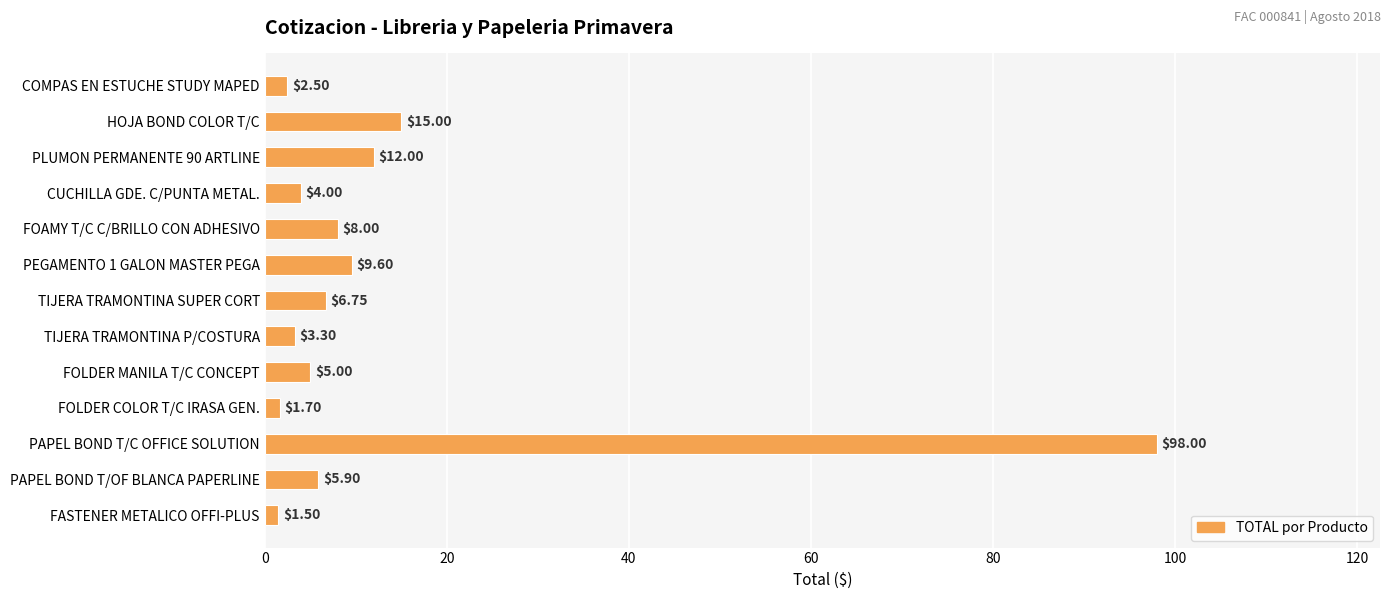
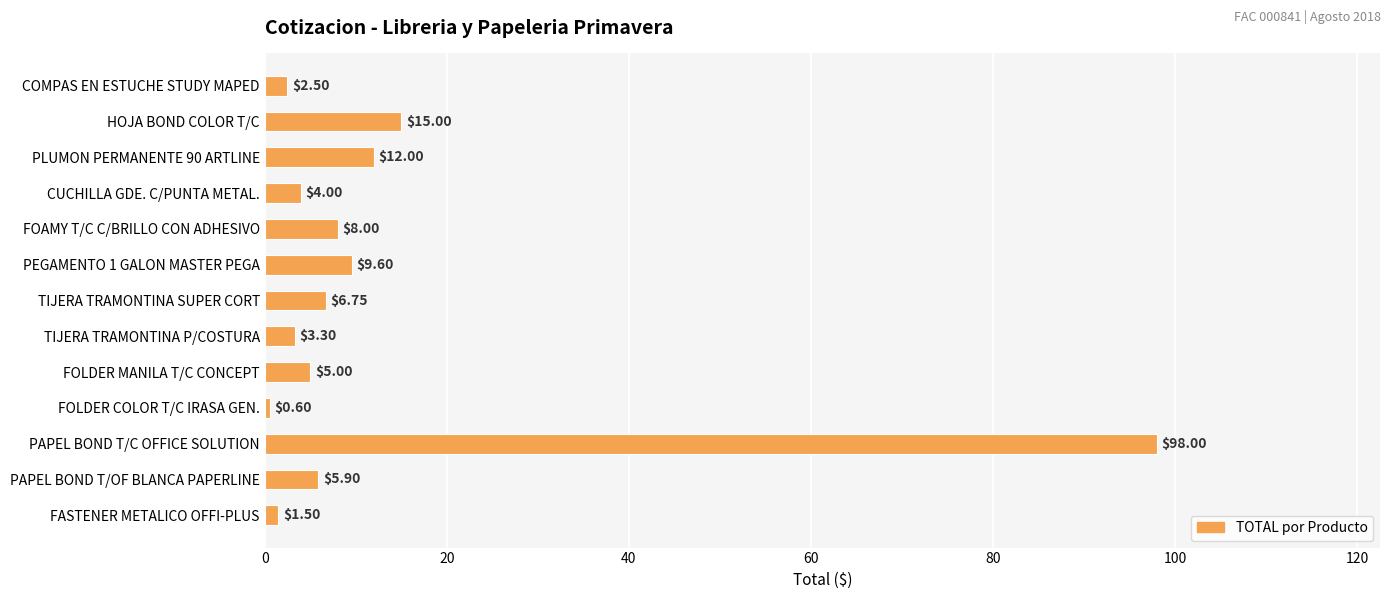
  {
    "COMPAS EN ESTUCHE STUDY MAPED": "$2.50",
    "HOJA BOND COLOR T/C": "$15.00",
    "PLUMON PERMANENTE 90 ARTLINE": "$12.00",
    "CUCHILLA GDE. C/PUNTA METAL.": "$4.00",
    "FOAMY T/C C/BRILLO CON ADHESIVO": "$8.00",
    "PEGAMENTO 1 GALON MASTER PEGA": "$9.60",
    "TIJERA TRAMONTINA SUPER CORT": "$6.75",
    "TIJERA TRAMONTINA P/COSTURA": "$3.30",
    "FOLDER MANILA T/C CONCEPT": "$5.00",
-   "FOLDER COLOR T/C IRASA GEN.": "$1.70",
+   "FOLDER COLOR T/C IRASA GEN.": "$0.60",
    "PAPEL BOND T/C OFFICE SOLUTION": "$98.00",
    "PAPEL BOND T/OF BLANCA PAPERLINE": "$5.90",
    "FASTENER METALICO OFFI-PLUS": "$1.50"
  }
